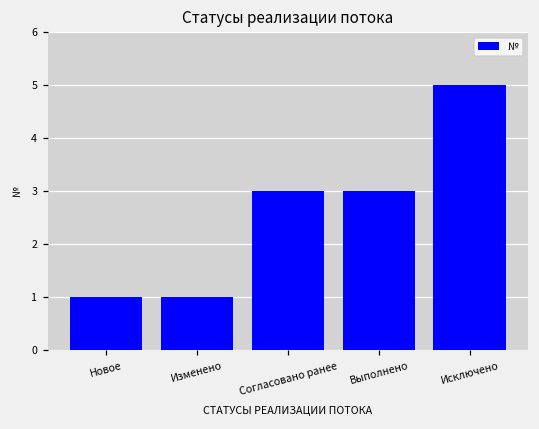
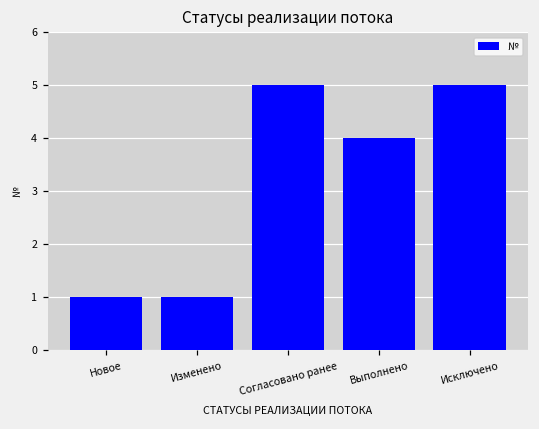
  {
    "Новое": 1,
    "Изменено": 1,
-   "Согласовано ранее": 3,
-   "Выполнено": 3,
+   "Согласовано ранее": 5,
+   "Выполнено": 4,
    "Исключено": 5
  }
